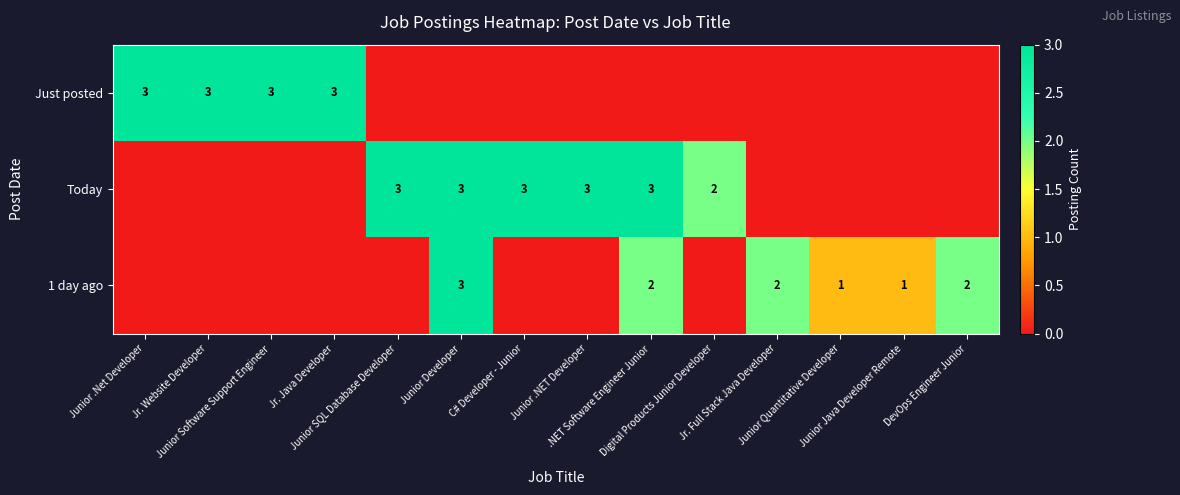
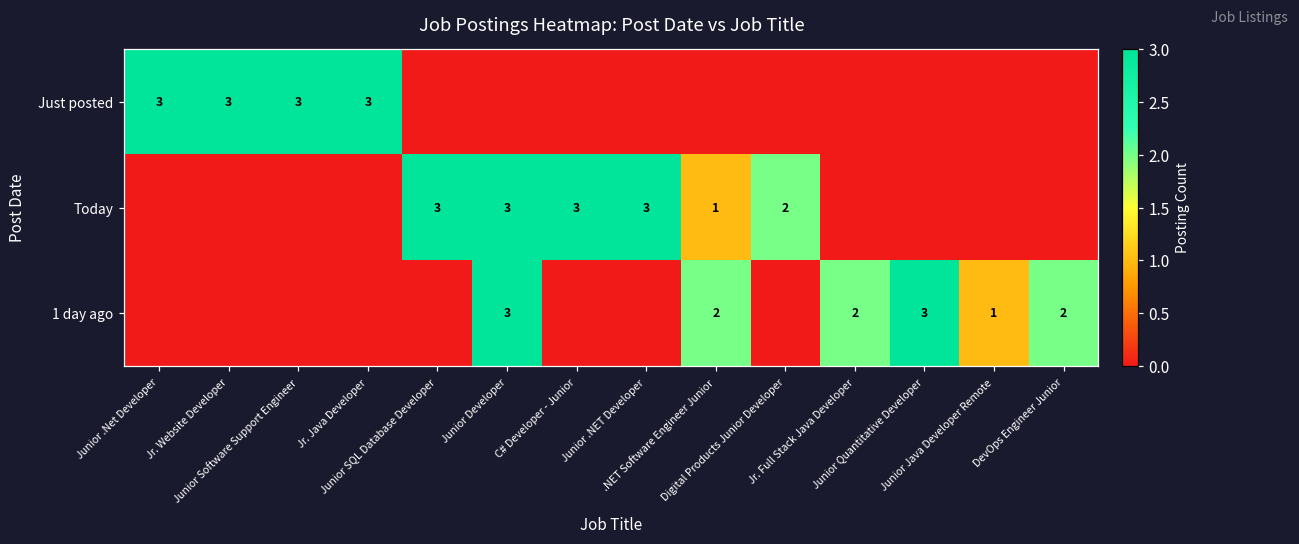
  {
    "Just posted": {
      "Junior .Net Developer": 3,
      "Jr. Website Developer": 3,
      "Junior Software Support Engineer": 3,
      "Jr. Java Developer": 3
    },
    "Today": {
      "Junior SQL Database Developer": 3,
      "Junior Developer": 3,
      "C# Developer - Junior": 3,
      "Junior .NET Developer": 3,
-     ".NET Software Engineer Junior": 3,
+     ".NET Software Engineer Junior": 1,
      "Digital Products Junior Developer": 2
    },
    "1 day ago": {
      "Junior Developer": 3,
      ".NET Software Engineer Junior": 2,
      "Jr. Full Stack Java Developer": 2,
-     "Junior Quantitative Developer": 1,
+     "Junior Quantitative Developer": 3,
      "Junior Java Developer Remote": 1,
      "DevOps Engineer Junior": 2
    }
  }
